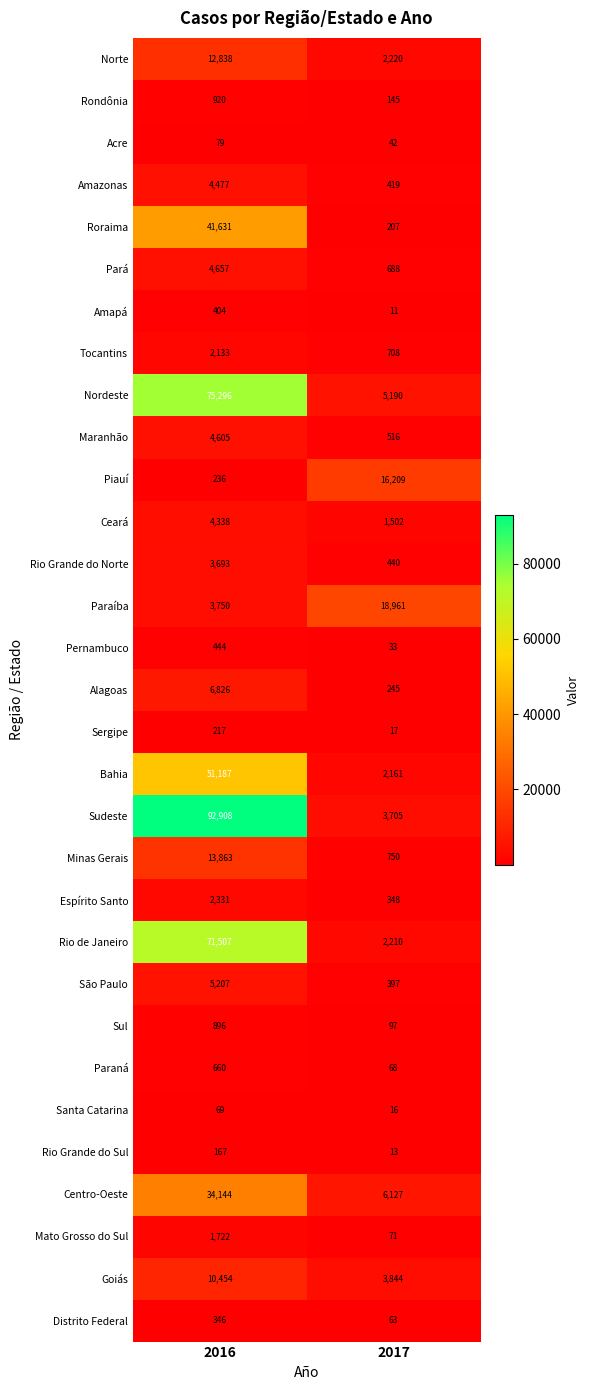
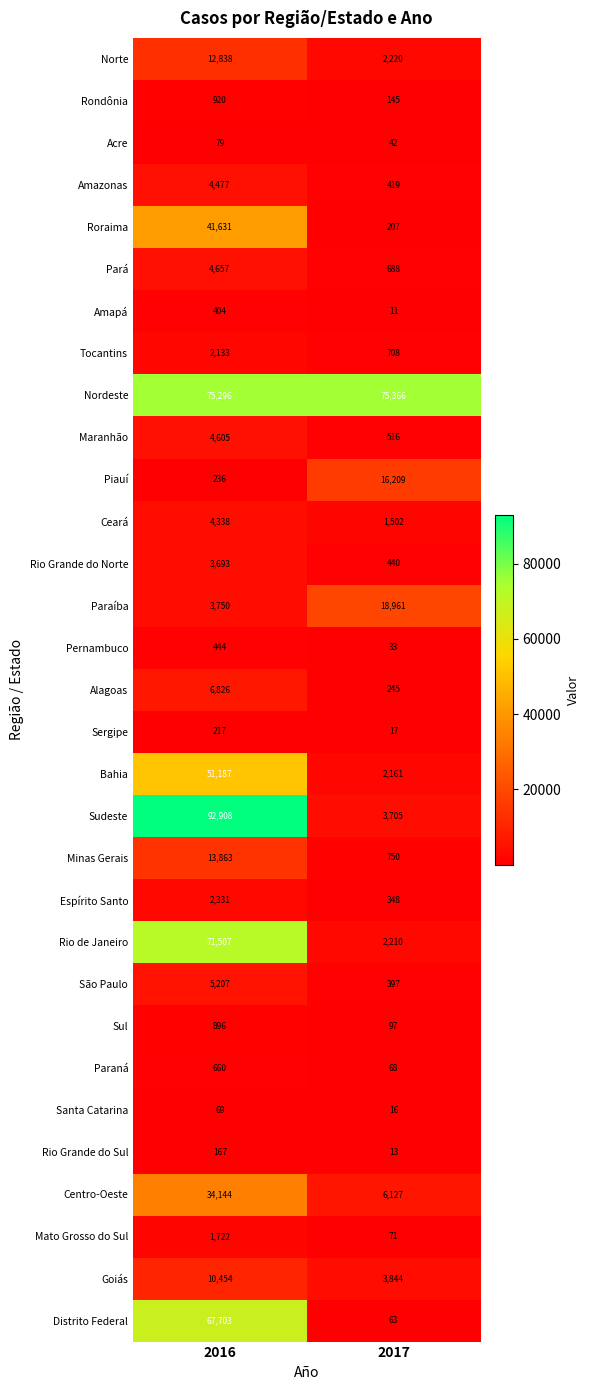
  {
    "Norte": {
      "2016": "12,838",
      "2017": "2,220"
    },
    "Rondônia": {
      "2016": "920",
      "2017": "145"
    },
    "Acre": {
      "2016": "79",
      "2017": "42"
    },
    "Amazonas": {
      "2016": "4,477",
      "2017": "419"
    },
    "Roraima": {
      "2016": "41,631",
      "2017": "207"
    },
    "Pará": {
      "2016": "4,657",
      "2017": "688"
    },
    "Amapá": {
      "2016": "404",
      "2017": "11"
    },
    "Tocantins": {
      "2016": "2,133",
      "2017": "708"
    },
    "Nordeste": {
      "2016": "75,296",
-     "2017": "5,190"
+     "2017": "75,366"
    },
    "Maranhão": {
      "2016": "4,605",
      "2017": "516"
    },
    "Piauí": {
      "2016": "236",
      "2017": "16,209"
    },
    "Ceará": {
      "2016": "4,338",
      "2017": "1,502"
    },
    "Rio Grande do Norte": {
      "2016": "3,693",
      "2017": "440"
    },
    "Paraíba": {
      "2016": "3,750",
      "2017": "18,961"
    },
    "Pernambuco": {
      "2016": "444",
      "2017": "33"
    },
    "Alagoas": {
      "2016": "6,826",
      "2017": "245"
    },
    "Sergipe": {
      "2016": "217",
      "2017": "17"
    },
    "Bahia": {
      "2016": "51,187",
      "2017": "2,161"
    },
    "Sudeste": {
      "2016": "92,908",
      "2017": "3,705"
    },
    "Minas Gerais": {
      "2016": "13,863",
      "2017": "750"
    },
    "Espírito Santo": {
      "2016": "2,331",
      "2017": "348"
    },
    "Rio de Janeiro": {
      "2016": "71,507",
      "2017": "2,210"
    },
    "São Paulo": {
      "2016": "5,207",
      "2017": "397"
    },
    "Sul": {
      "2016": "896",
      "2017": "97"
    },
    "Paraná": {
      "2016": "660",
      "2017": "68"
    },
    "Santa Catarina": {
      "2016": "69",
      "2017": "16"
    },
    "Rio Grande do Sul": {
      "2016": "167",
      "2017": "13"
    },
    "Centro-Oeste": {
      "2016": "34,144",
      "2017": "6,127"
    },
    "Mato Grosso do Sul": {
      "2016": "1,722",
      "2017": "71"
    },
    "Goiás": {
      "2016": "10,454",
      "2017": "3,844"
    },
    "Distrito Federal": {
-     "2016": "346",
+     "2016": "67,703",
      "2017": "63"
    }
  }
